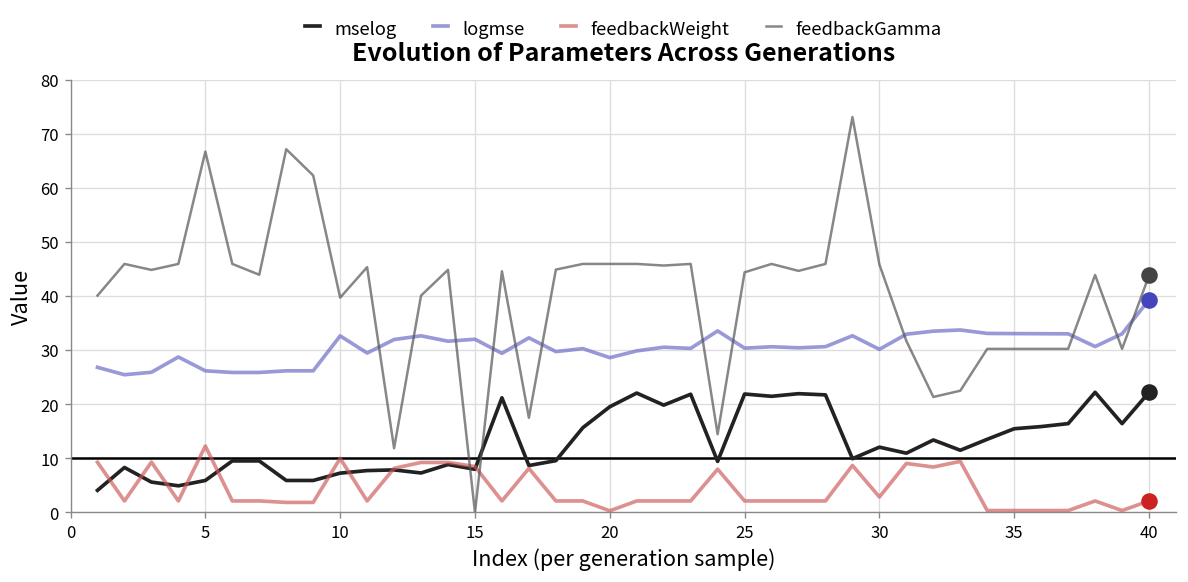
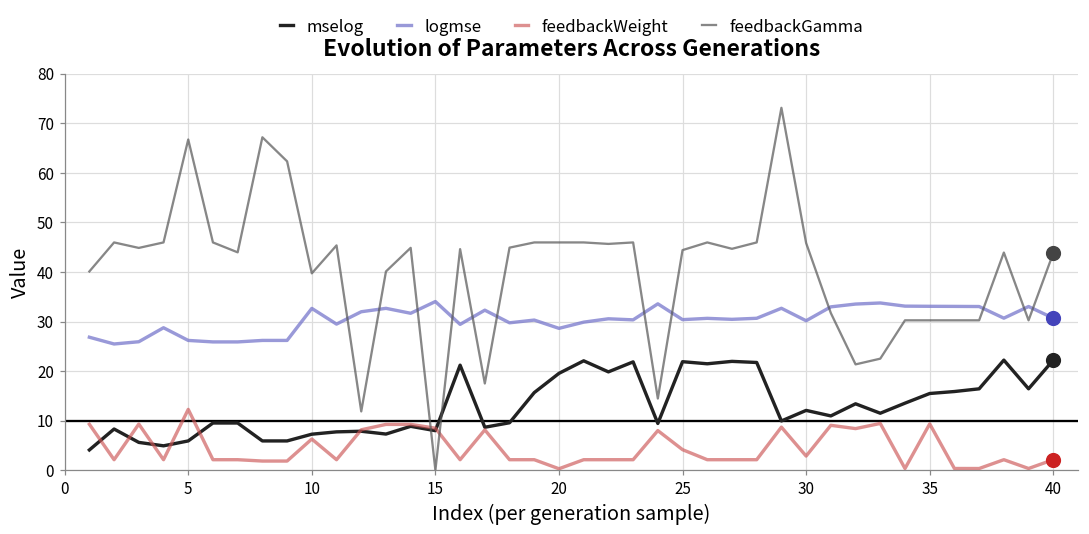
  {
    "logmse": {
      "5": 26,
      "10": 33,
-     "15": 32,
+     "15": 34,
      "20": 29,
      "25": 30,
      "30": 30,
      "35": 33,
-     "40": 39
+     "40": 31
    },
    "feedbackWeight": {
      "5": 12,
-     "10": 10,
+     "10": 6,
      "20": 0,
-     "25": 2,
+     "25": 4,
      "30": 3,
-     "35": 0
+     "35": 9
    }
  }
